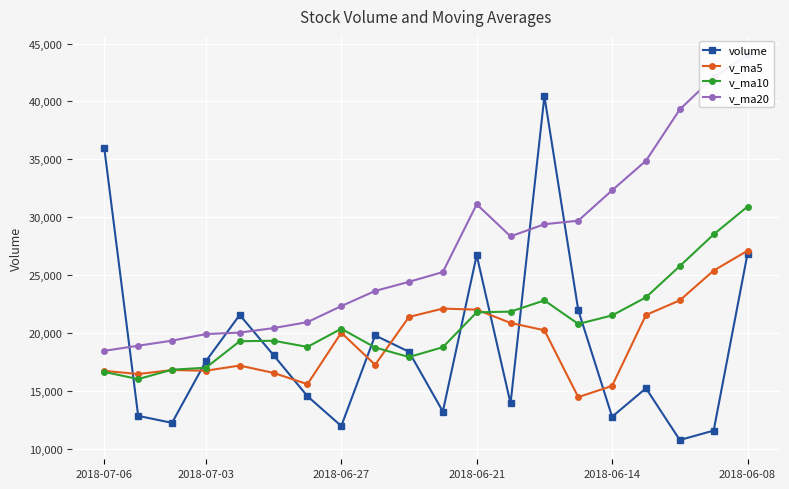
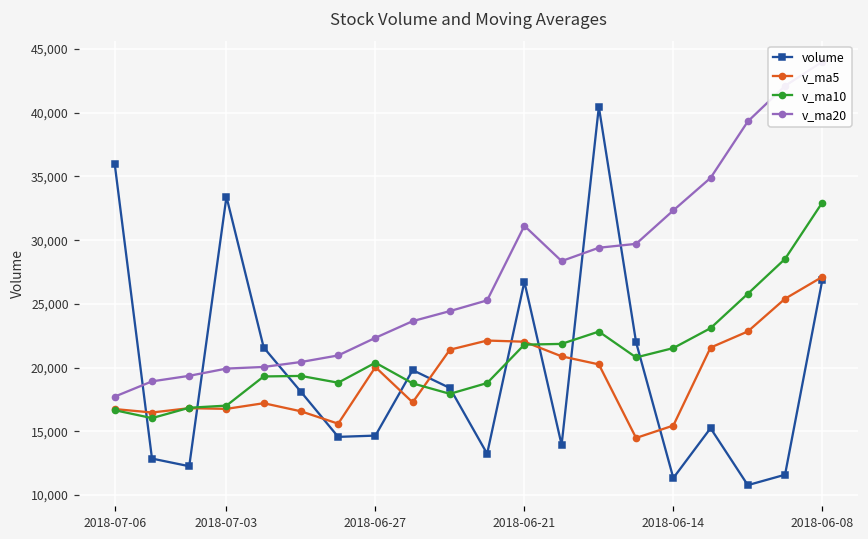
  {
    "volume": {
      "2018-07-06": "36,000",
-     "2018-07-03": "17,600",
-     "2018-06-27": "12,000",
+     "2018-07-03": "33,400",
+     "2018-06-27": "14,700",
      "2018-06-21": "26,700",
-     "2018-06-14": "12,800",
+     "2018-06-14": "11,300",
      "2018-06-08": "26,900"
    },
    "v_ma5": {
      "2018-07-03": "16,800",
      "2018-06-27": "20,000",
      "2018-06-21": "22,000",
      "2018-06-14": "15,500",
      "2018-06-08": "27,100"
    },
    "v_ma10": {
      "2018-07-03": "17,000",
      "2018-06-27": "20,400",
      "2018-06-21": "21,800",
      "2018-06-14": "21,500",
-     "2018-06-08": "30,900"
+     "2018-06-08": "32,900"
    },
    "v_ma20": {
-     "2018-07-06": "18,500",
+     "2018-07-06": "17,700",
      "2018-07-03": "19,900",
      "2018-06-27": "22,300",
      "2018-06-21": "31,100",
      "2018-06-14": "32,300"
    }
  }
